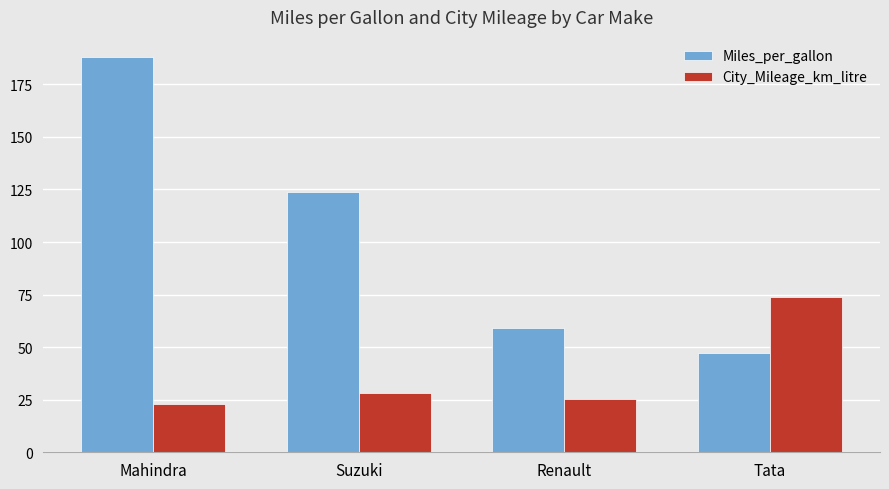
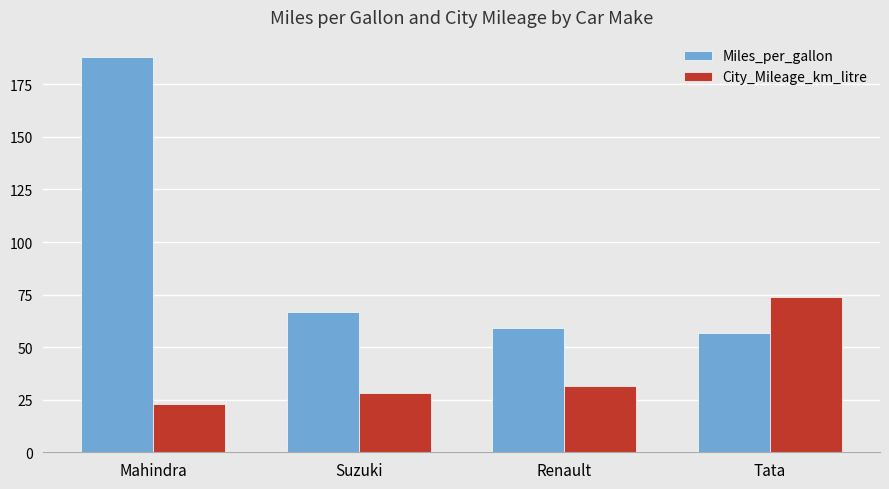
  {
    "Miles_per_gallon": {
      "Mahindra": 188,
-     "Suzuki": 124,
+     "Suzuki": 67,
      "Renault": 59,
-     "Tata": 47
+     "Tata": 57
    },
    "City_Mileage_km_litre": {
      "Mahindra": 23,
      "Suzuki": 28,
-     "Renault": 25,
+     "Renault": 32,
      "Tata": 74
    }
  }
